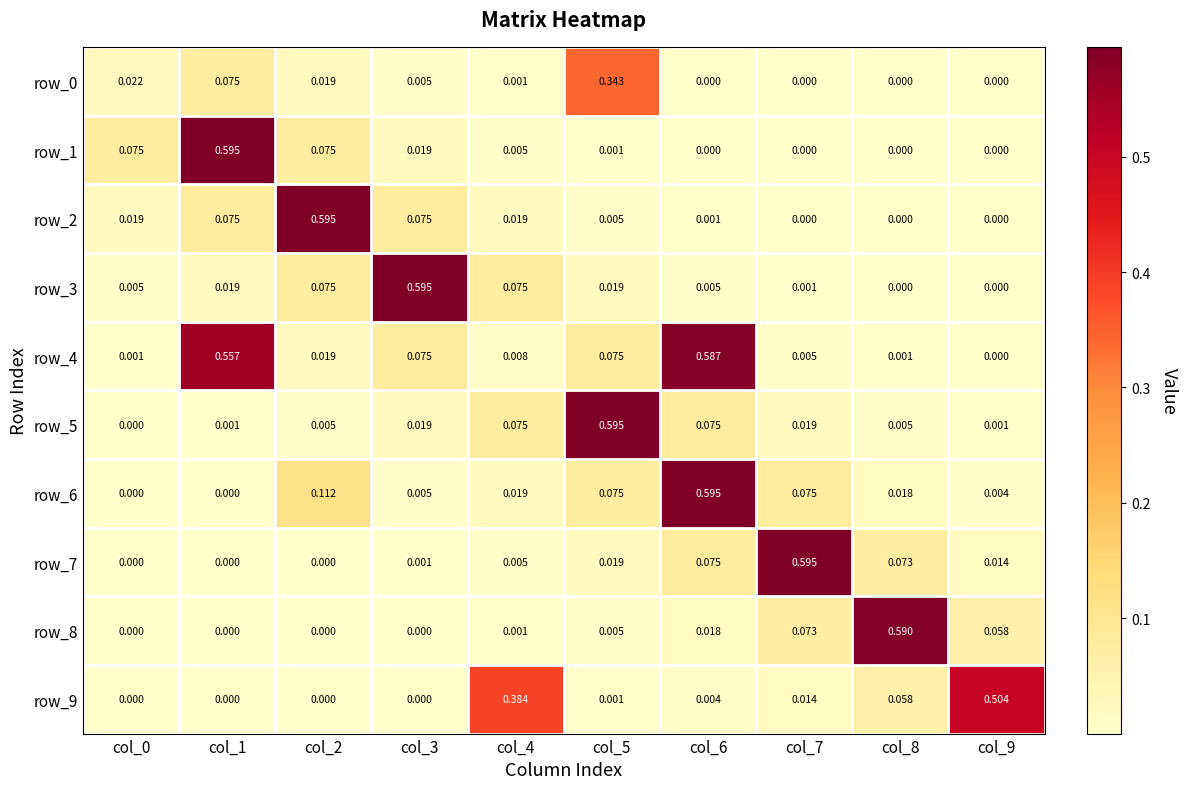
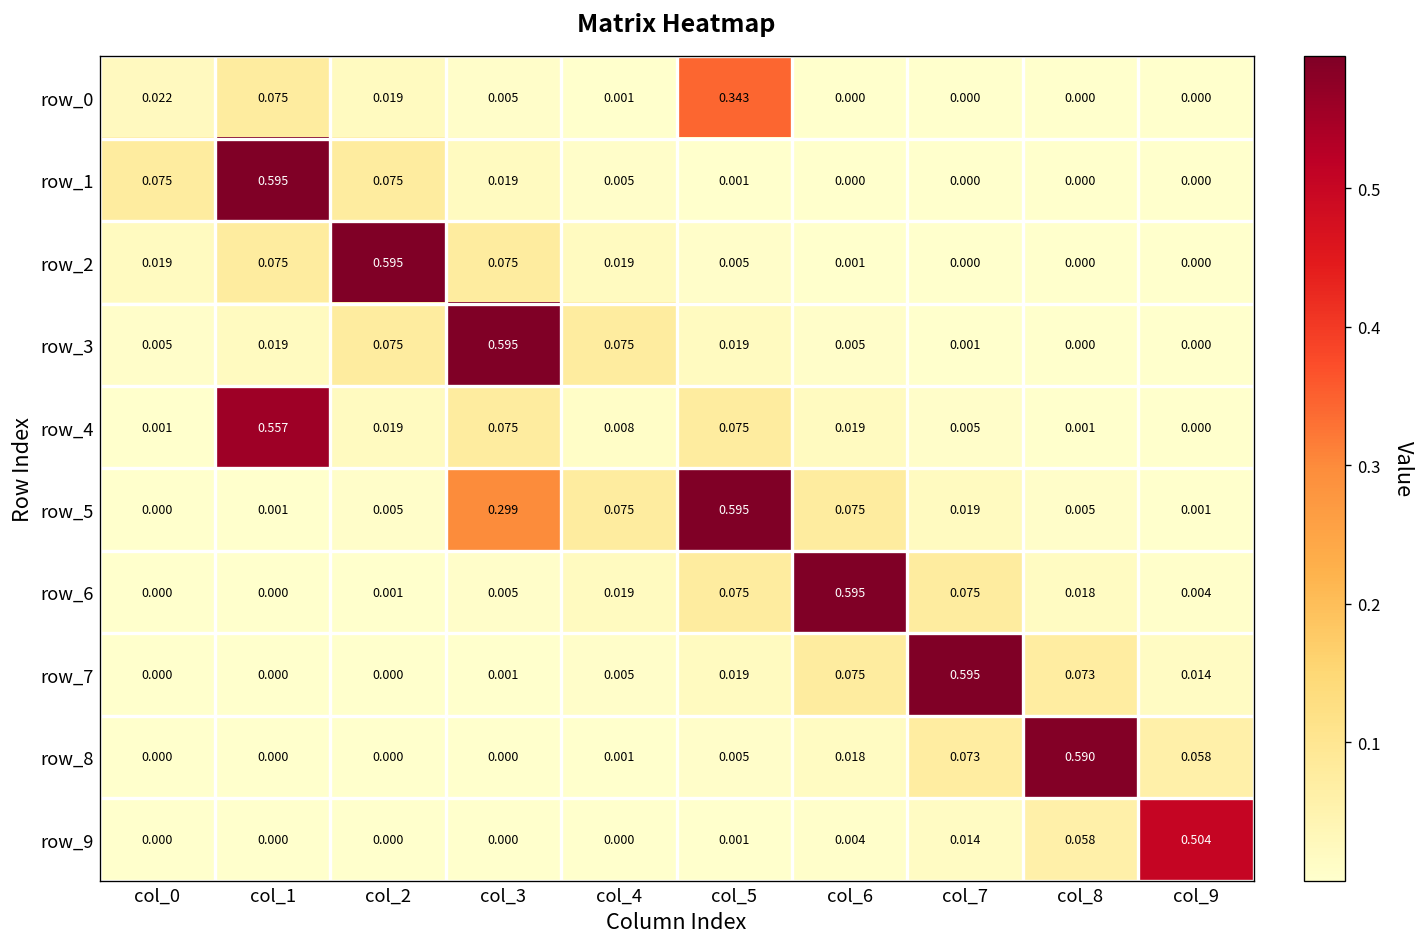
  {
    "row_0": {
      "col_0": 0.022,
      "col_1": 0.075,
      "col_2": 0.019,
      "col_3": 0.005,
      "col_4": 0.001,
      "col_5": 0.343,
      "col_6": 0.000,
      "col_7": 0.000,
      "col_8": 0.000,
      "col_9": 0.000
    },
    "row_1": {
      "col_0": 0.075,
      "col_1": 0.595,
      "col_2": 0.075,
      "col_3": 0.019,
      "col_4": 0.005,
      "col_5": 0.001,
      "col_6": 0.000,
      "col_7": 0.000,
      "col_8": 0.000,
      "col_9": 0.000
    },
    "row_2": {
      "col_0": 0.019,
      "col_1": 0.075,
      "col_2": 0.595,
      "col_3": 0.075,
      "col_4": 0.019,
      "col_5": 0.005,
      "col_6": 0.001,
      "col_7": 0.000,
      "col_8": 0.000,
      "col_9": 0.000
    },
    "row_3": {
      "col_0": 0.005,
      "col_1": 0.019,
      "col_2": 0.075,
      "col_3": 0.595,
      "col_4": 0.075,
      "col_5": 0.019,
      "col_6": 0.005,
      "col_7": 0.001,
      "col_8": 0.000,
      "col_9": 0.000
    },
    "row_4": {
      "col_0": 0.001,
      "col_1": 0.557,
      "col_2": 0.019,
      "col_3": 0.075,
      "col_4": 0.008,
      "col_5": 0.075,
-     "col_6": 0.587,
+     "col_6": 0.019,
      "col_7": 0.005,
      "col_8": 0.001,
      "col_9": 0.000
    },
    "row_5": {
      "col_0": 0.000,
      "col_1": 0.001,
      "col_2": 0.005,
-     "col_3": 0.019,
+     "col_3": 0.299,
      "col_4": 0.075,
      "col_5": 0.595,
      "col_6": 0.075,
      "col_7": 0.019,
      "col_8": 0.005,
      "col_9": 0.001
    },
    "row_6": {
      "col_0": 0.000,
      "col_1": 0.000,
-     "col_2": 0.112,
+     "col_2": 0.001,
      "col_3": 0.005,
      "col_4": 0.019,
      "col_5": 0.075,
      "col_6": 0.595,
      "col_7": 0.075,
      "col_8": 0.018,
      "col_9": 0.004
    },
    "row_7": {
      "col_0": 0.000,
      "col_1": 0.000,
      "col_2": 0.000,
      "col_3": 0.001,
      "col_4": 0.005,
      "col_5": 0.019,
      "col_6": 0.075,
      "col_7": 0.595,
      "col_8": 0.073,
      "col_9": 0.014
    },
    "row_8": {
      "col_0": 0.000,
      "col_1": 0.000,
      "col_2": 0.000,
      "col_3": 0.000,
      "col_4": 0.001,
      "col_5": 0.005,
      "col_6": 0.018,
      "col_7": 0.073,
      "col_8": 0.590,
      "col_9": 0.058
    },
    "row_9": {
      "col_0": 0.000,
      "col_1": 0.000,
      "col_2": 0.000,
      "col_3": 0.000,
-     "col_4": 0.384,
+     "col_4": 0.000,
      "col_5": 0.001,
      "col_6": 0.004,
      "col_7": 0.014,
      "col_8": 0.058,
      "col_9": 0.504
    }
  }
